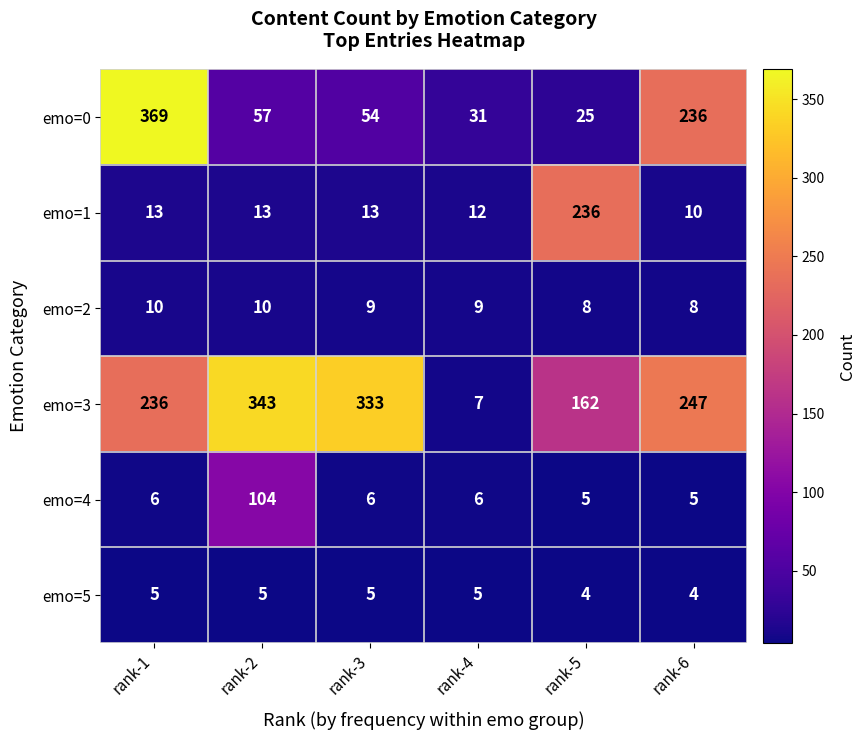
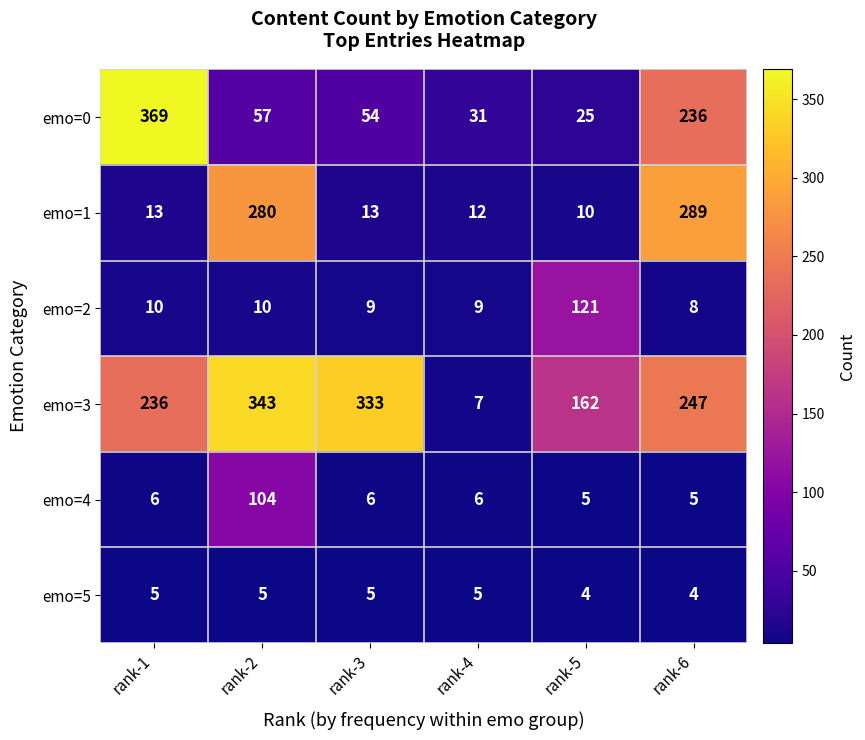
  {
    "emo=0": {
      "rank-1": 369,
      "rank-2": 57,
      "rank-3": 54,
      "rank-4": 31,
      "rank-5": 25,
      "rank-6": 236
    },
    "emo=1": {
      "rank-1": 13,
-     "rank-2": 13,
+     "rank-2": 280,
      "rank-3": 13,
      "rank-4": 12,
-     "rank-5": 236,
-     "rank-6": 10
+     "rank-5": 10,
+     "rank-6": 289
    },
    "emo=2": {
      "rank-1": 10,
      "rank-2": 10,
      "rank-3": 9,
      "rank-4": 9,
-     "rank-5": 8,
+     "rank-5": 121,
      "rank-6": 8
    },
    "emo=3": {
      "rank-1": 236,
      "rank-2": 343,
      "rank-3": 333,
      "rank-4": 7,
      "rank-5": 162,
      "rank-6": 247
    },
    "emo=4": {
      "rank-1": 6,
      "rank-2": 104,
      "rank-3": 6,
      "rank-4": 6,
      "rank-5": 5,
      "rank-6": 5
    },
    "emo=5": {
      "rank-1": 5,
      "rank-2": 5,
      "rank-3": 5,
      "rank-4": 5,
      "rank-5": 4,
      "rank-6": 4
    }
  }
